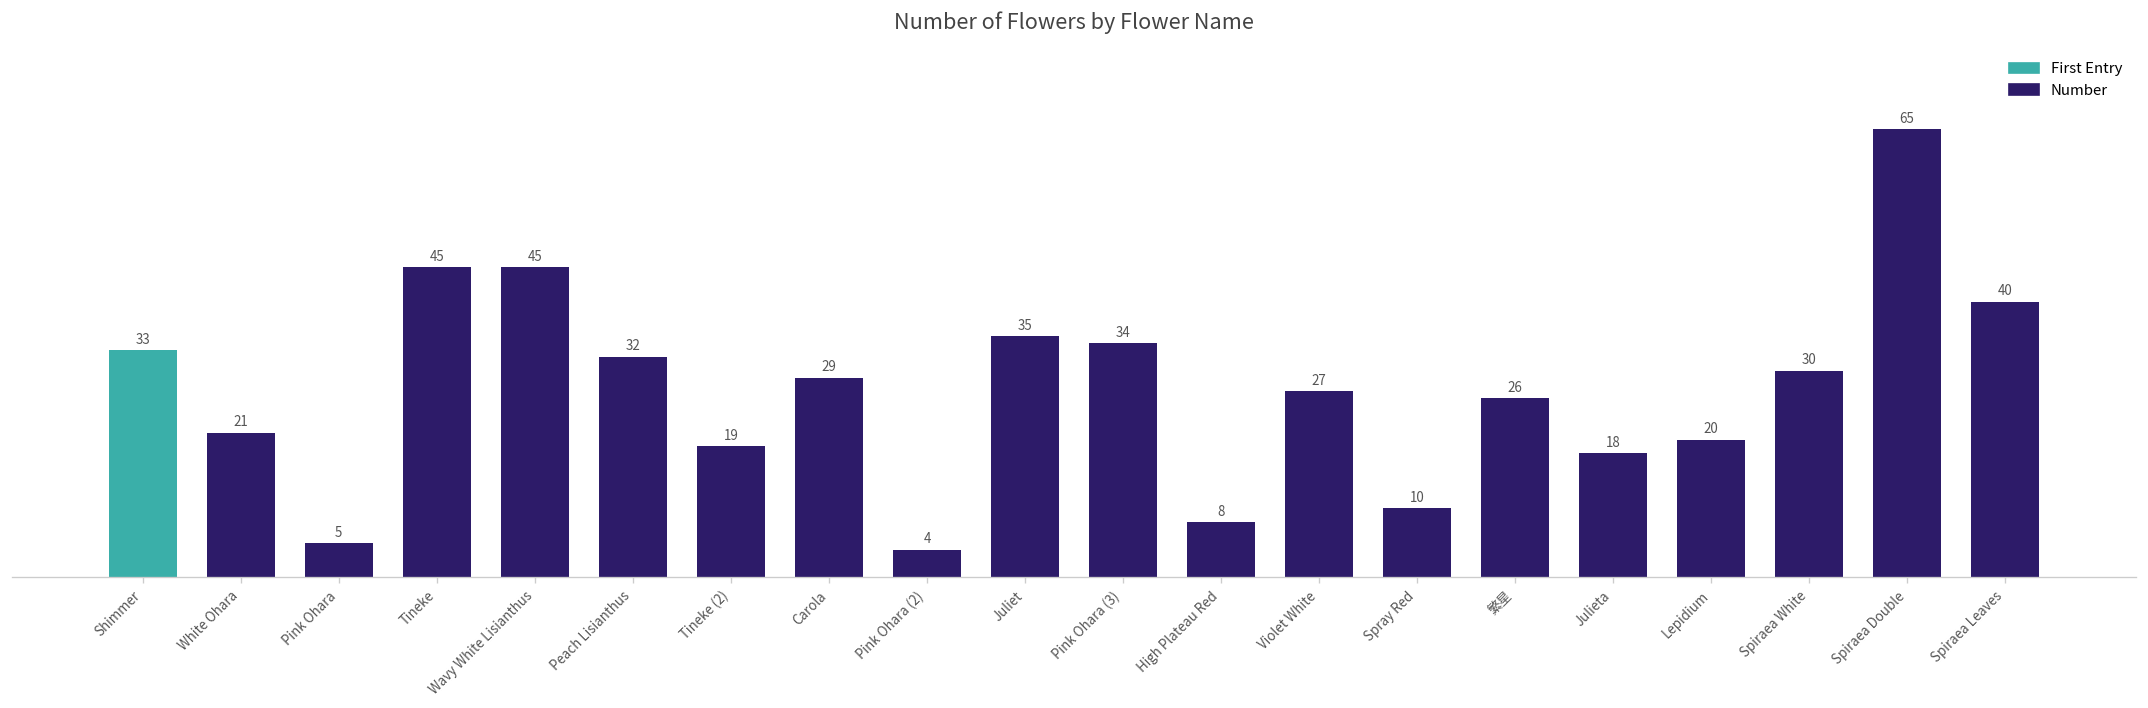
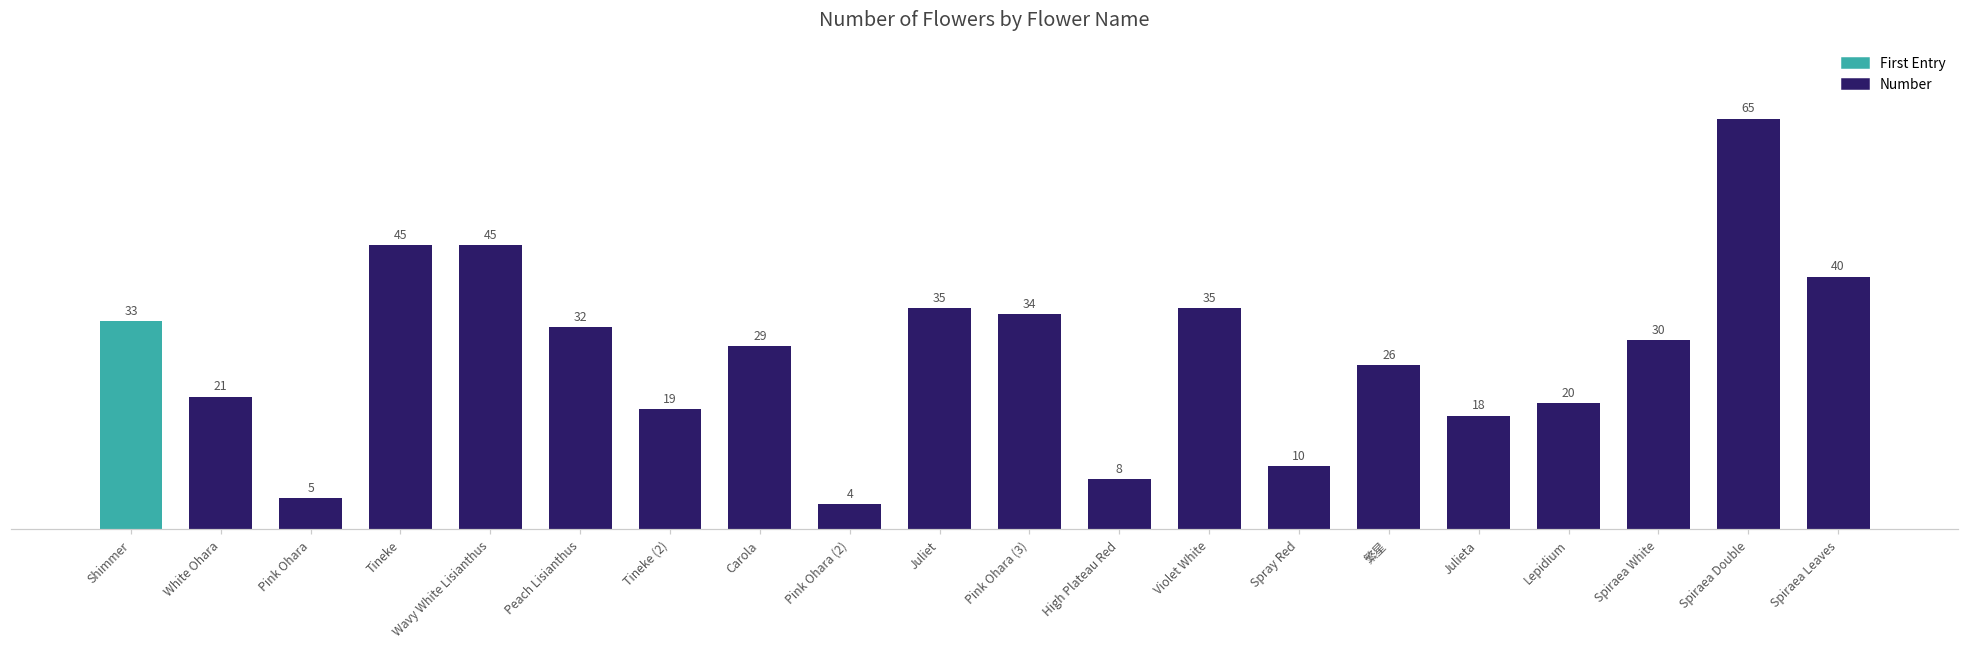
  {
    "Shimmer": 33,
    "White Ohara": 21,
    "Pink Ohara": 5,
    "Tineke": 45,
    "Wavy White Lisianthus": 45,
    "Peach Lisianthus": 32,
    "Tineke (2)": 19,
    "Carola": 29,
    "Pink Ohara (2)": 4,
    "Juliet": 35,
    "Pink Ohara (3)": 34,
    "High Plateau Red": 8,
-   "Violet White": 27,
+   "Violet White": 35,
    "Spray Red": 10,
    "繁星": 26,
    "Julieta": 18,
    "Lepidium": 20,
    "Spiraea White": 30,
    "Spiraea Double": 65,
    "Spiraea Leaves": 40
  }
